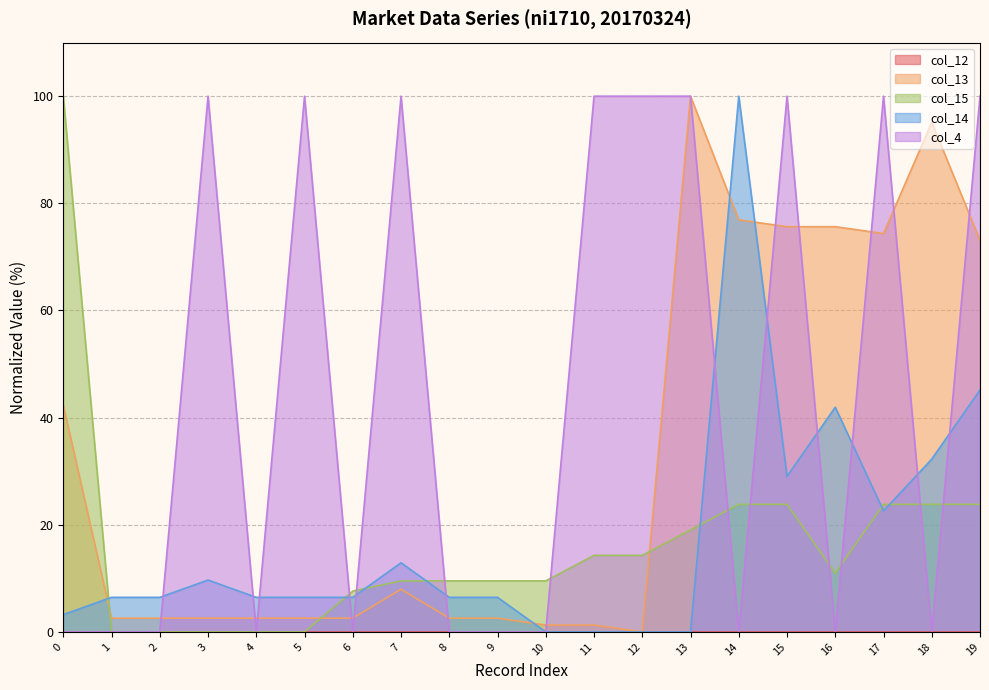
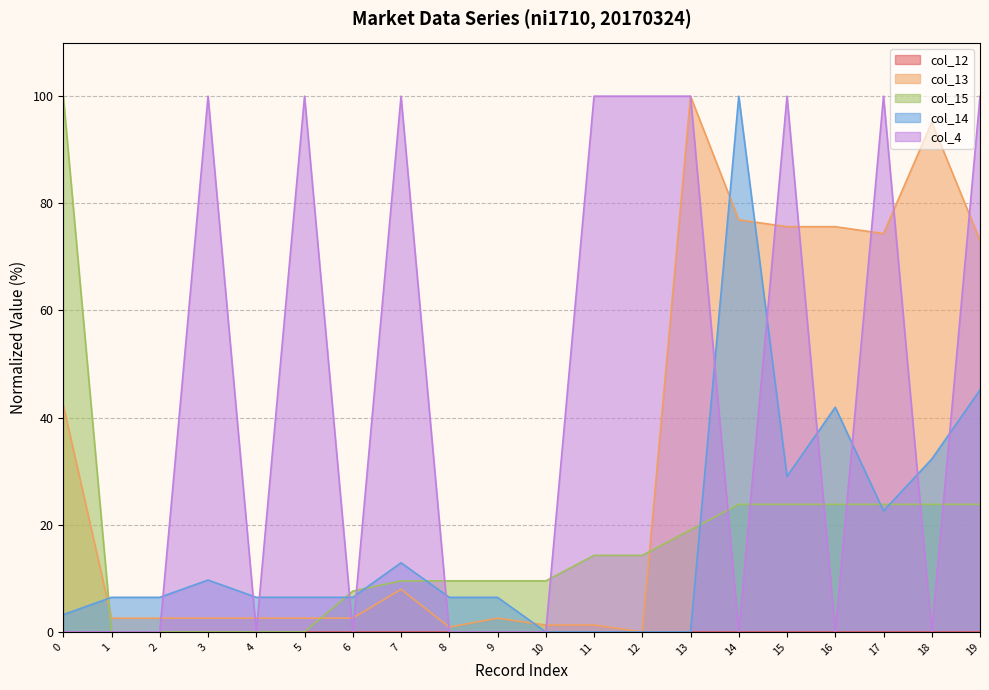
  {
    "col_12": {
      "7": 0,
      "15": 0,
      "17": 0,
      "19": 0
    },
    "col_13": {
      "0": 42,
      "1": 3,
      "2": 3,
      "3": 3,
      "4": 3,
      "5": 3,
      "6": 3,
      "7": 8,
-     "8": 3,
+     "8": 1,
      "9": 3,
      "10": 1,
      "11": 1,
      "14": 77,
      "15": 76,
      "16": 76,
      "17": 74,
      "19": 73
    },
    "col_15": {
      "0": 100,
      "6": 8,
      "7": 10,
      "8": 10,
      "9": 10,
      "10": 10,
      "11": 14,
      "12": 14,
      "13": 19,
      "14": 24,
      "15": 24,
-     "16": 11,
+     "16": 24,
      "17": 24,
      "18": 24,
      "19": 24
    },
    "col_14": {
      "0": 3,
      "1": 6,
      "2": 6,
      "3": 10,
      "4": 6,
      "5": 6,
      "6": 6,
      "7": 13,
      "8": 6,
      "9": 6,
      "14": 100,
      "15": 29,
      "16": 42,
      "17": 23,
      "18": 32,
      "19": 45
    },
    "col_4": {
      "3": 100,
      "5": 100,
      "7": 100,
      "11": 100,
      "12": 100,
      "15": 100,
      "17": 100,
      "19": 100
    }
  }
